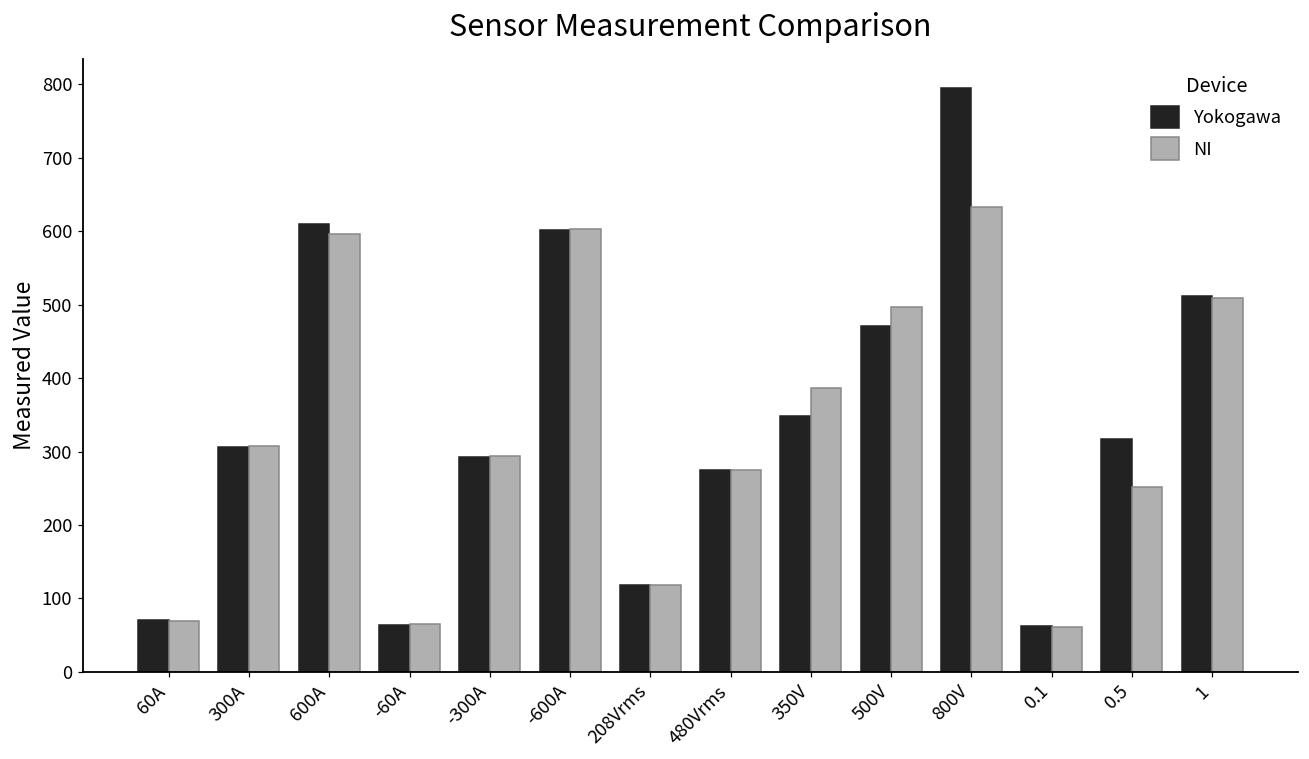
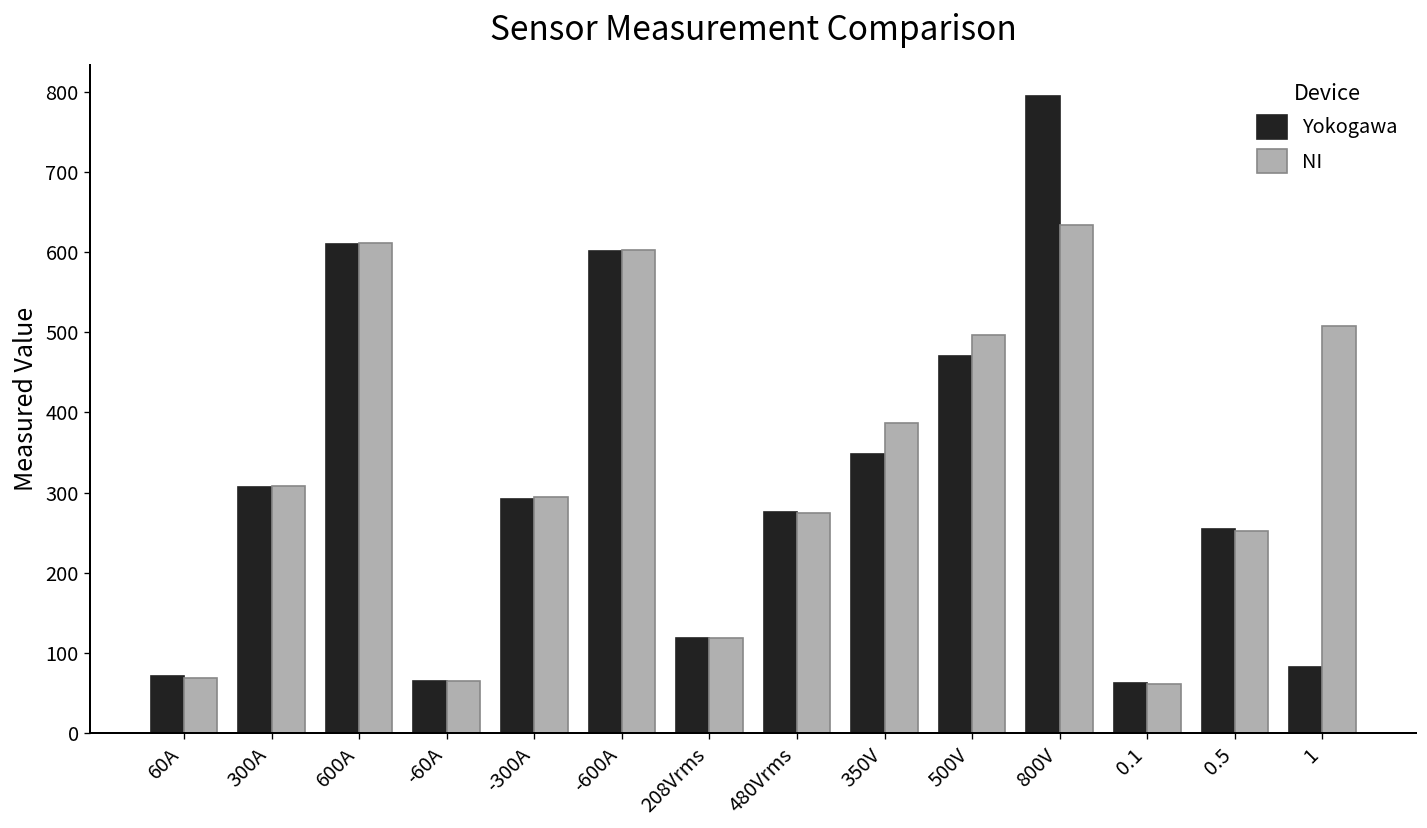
  {
    "Yokogawa": {
      "60A": 70,
      "300A": 310,
      "600A": 610,
      "-60A": 60,
      "-300A": 290,
      "-600A": 600,
      "208Vrms": 120,
      "480Vrms": 280,
      "350V": 350,
      "500V": 470,
      "800V": 790,
      "0.1": 60,
-     "0.5": 320,
-     "1": 510
+     "0.5": 250,
+     "1": 80
    },
    "NI": {
      "60A": 70,
      "300A": 310,
-     "600A": 600,
+     "600A": 610,
      "-60A": 70,
      "-300A": 290,
      "-600A": 600,
      "208Vrms": 120,
      "480Vrms": 280,
      "350V": 390,
      "500V": 500,
      "800V": 630,
      "0.1": 60,
      "0.5": 250,
      "1": 510
    }
  }
